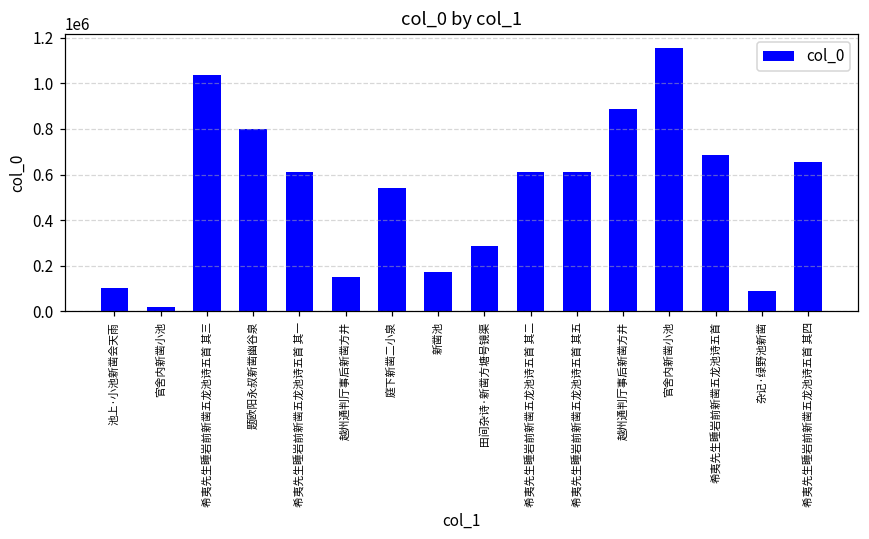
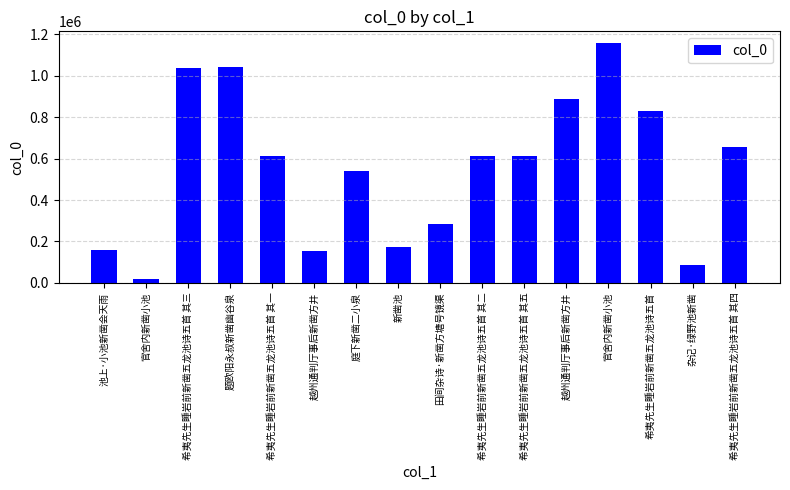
  {
-   "池上·小池新凿会天雨": 100000,
+   "池上·小池新凿会天雨": 160000,
    "希夷先生睡岩前新凿五龙池诗五首 其三": 1040000,
-   "题欧阳永叔新凿幽谷泉": 800000,
+   "题欧阳永叔新凿幽谷泉": 1040000,
    "希夷先生睡岩前新凿五龙池诗五首 其一": 610000,
    "庭下新凿二小泉": 540000,
    "新凿池": 170000,
    "田间杂诗·新凿方塘号镜渠": 290000,
    "希夷先生睡岩前新凿五龙池诗五首 其二": 610000,
    "希夷先生睡岩前新凿五龙池诗五首 其五": 610000,
-   "希夷先生睡岩前新凿五龙池诗五首": 690000,
+   "希夷先生睡岩前新凿五龙池诗五首": 830000,
    "杂记·绿野池新凿": 90000,
    "希夷先生睡岩前新凿五龙池诗五首 其四": 660000
  }
